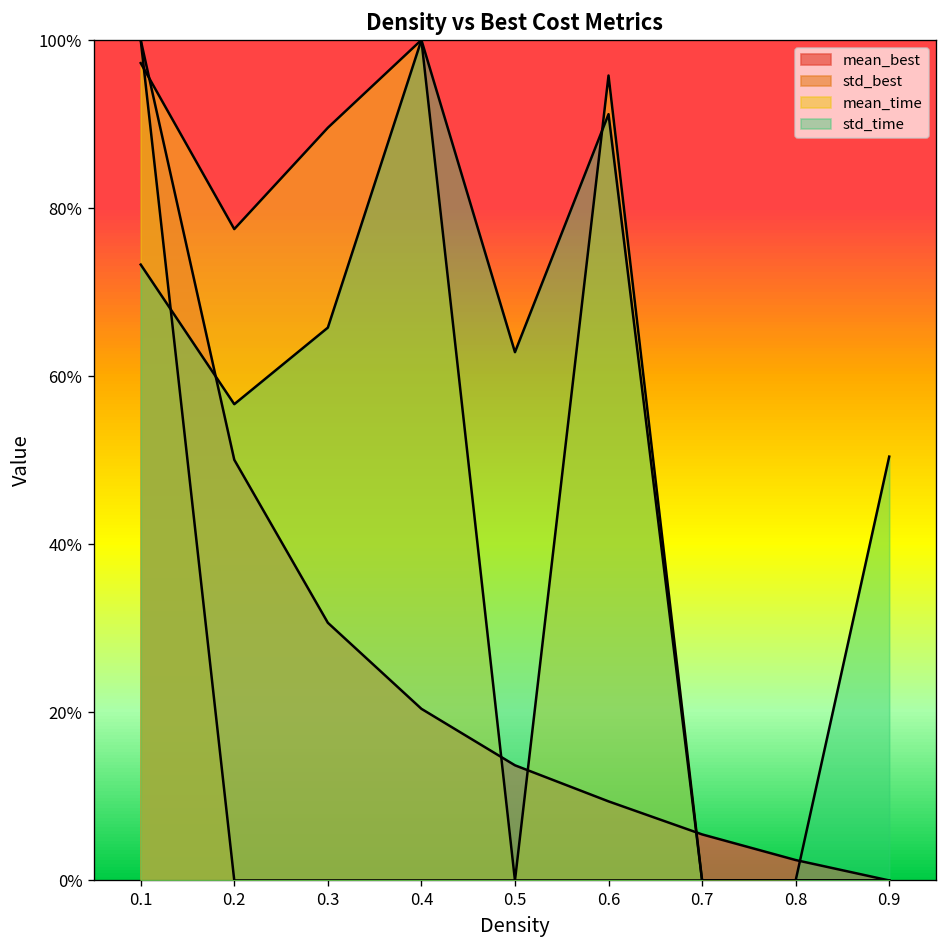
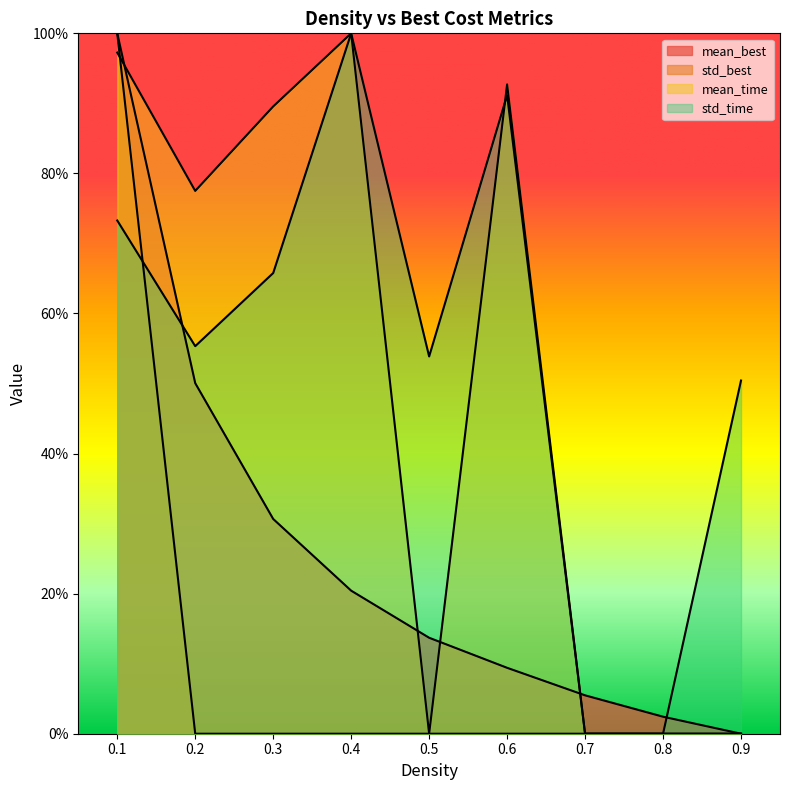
  {
    "mean_time": {
      "0.1": "97%",
      "0.2": "78%",
      "0.3": "90%",
-     "0.6": "96%"
+     "0.6": "93%"
    },
    "std_time": {
      "0.1": "73%",
-     "0.2": "57%",
+     "0.2": "55%",
      "0.3": "66%",
-     "0.5": "63%",
+     "0.5": "54%",
      "0.6": "91%",
      "0.9": "50%"
    }
  }
